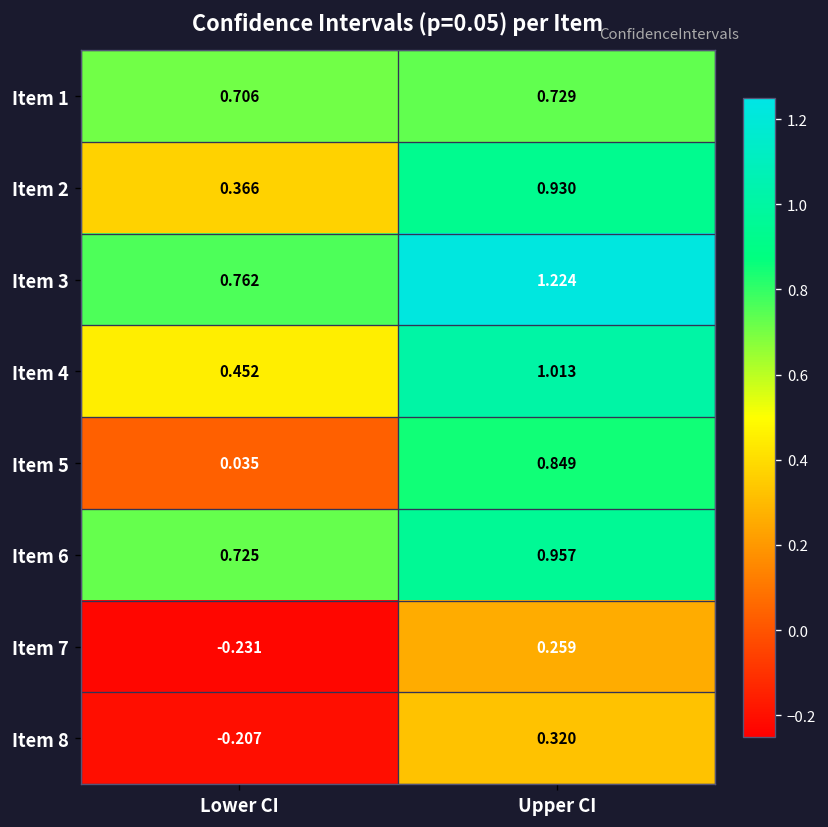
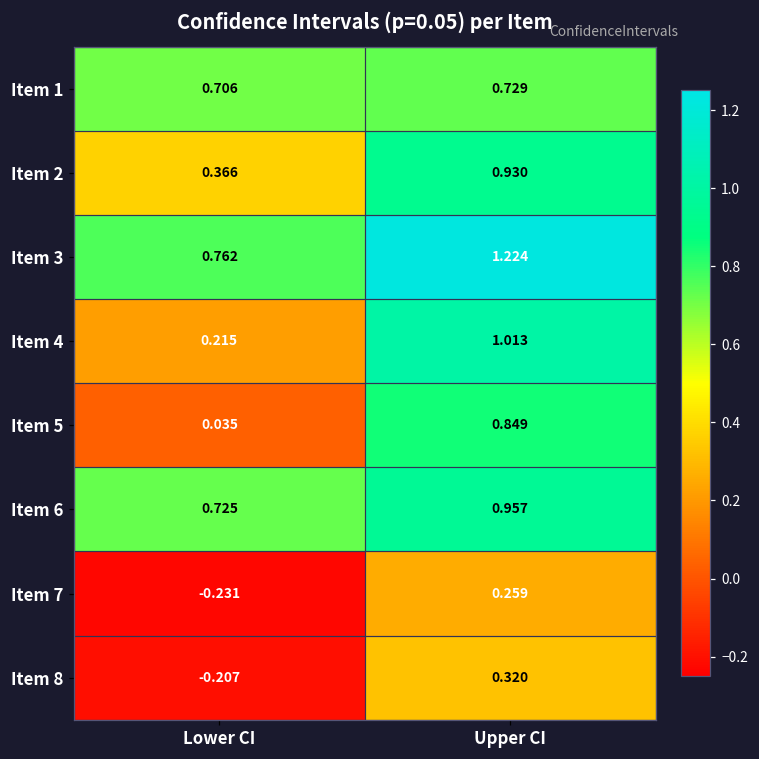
  {
    "Item 1": {
      "Lower CI": 0.706,
      "Upper CI": 0.729
    },
    "Item 2": {
      "Lower CI": 0.366,
      "Upper CI": 0.930
    },
    "Item 3": {
      "Lower CI": 0.762,
      "Upper CI": 1.224
    },
    "Item 4": {
-     "Lower CI": 0.452,
+     "Lower CI": 0.215,
      "Upper CI": 1.013
    },
    "Item 5": {
      "Lower CI": 0.035,
      "Upper CI": 0.849
    },
    "Item 6": {
      "Lower CI": 0.725,
      "Upper CI": 0.957
    },
    "Item 7": {
      "Lower CI": -0.231,
      "Upper CI": 0.259
    },
    "Item 8": {
      "Lower CI": -0.207,
      "Upper CI": 0.320
    }
  }
